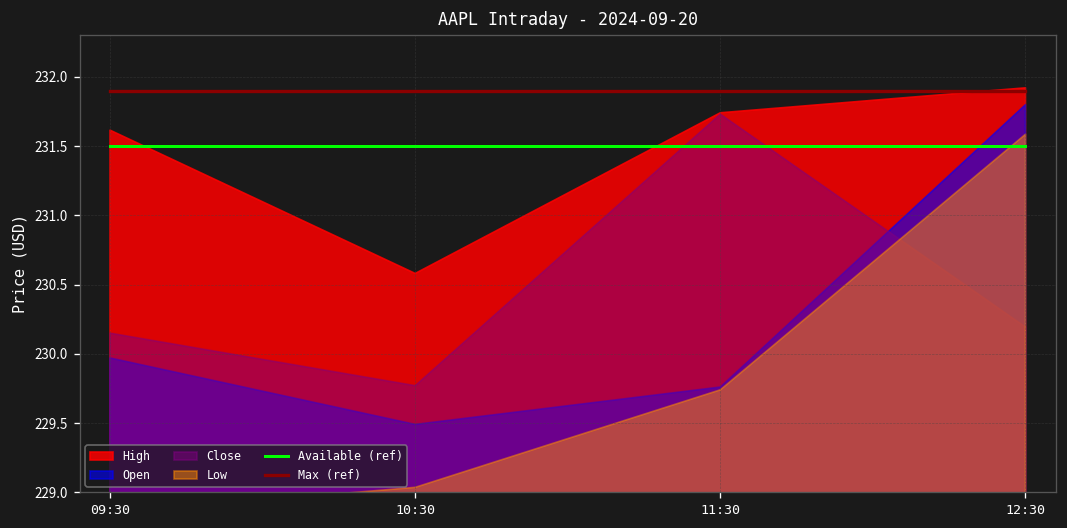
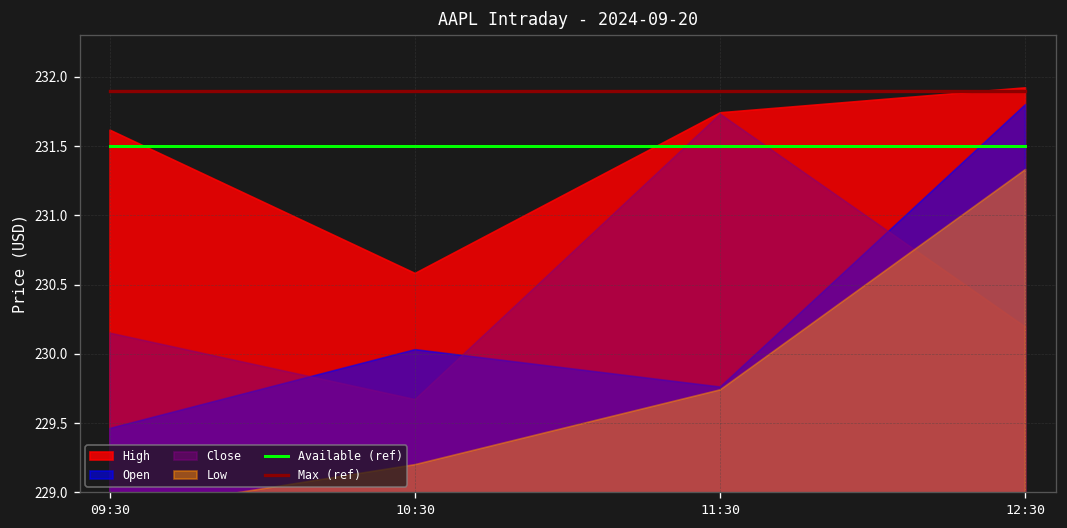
  {
    "Available (ref)": {
      "09:30": 231.50,
      "10:30": 231.50,
      "11:30": 231.50,
      "12:30": 231.50
    },
    "High": {
      "09:30": 231.61,
      "10:30": 230.58
    },
    "Open": {
-     "09:30": 229.97,
-     "10:30": 229.49,
+     "09:30": 229.46,
+     "10:30": 230.03,
      "12:30": 231.80
    },
    "Max (ref)": {
      "09:30": 231.90,
      "10:30": 231.90,
      "11:30": 231.90
    },
    "Close": {
      "09:30": 230.15,
-     "10:30": 229.77,
+     "10:30": 229.67,
      "12:30": 230.19
    },
    "Low": {
-     "10:30": 229.04,
-     "12:30": 231.59
+     "10:30": 229.20,
+     "12:30": 231.33
    }
  }
